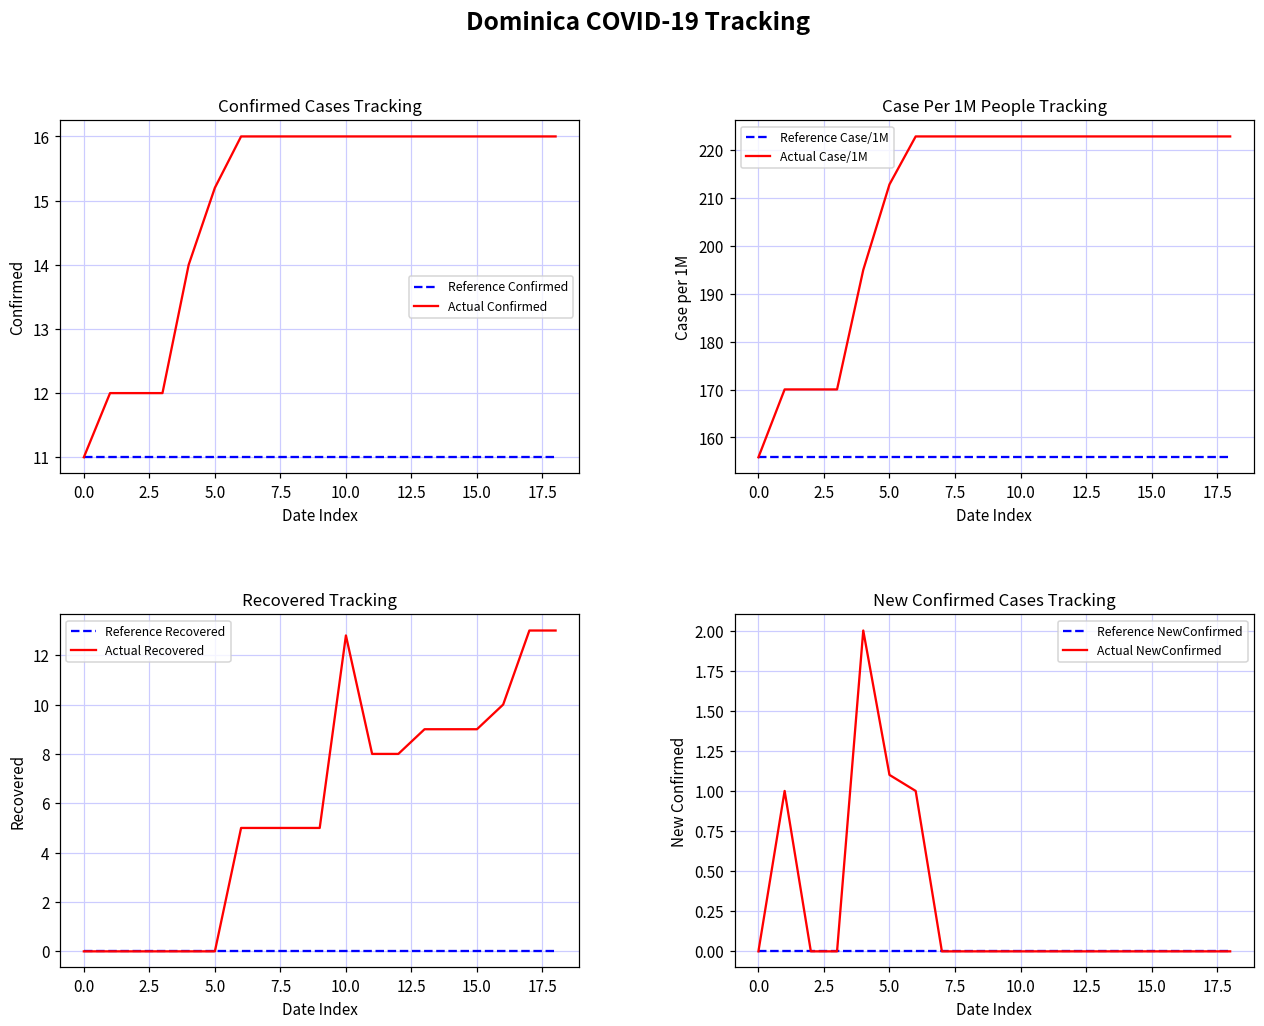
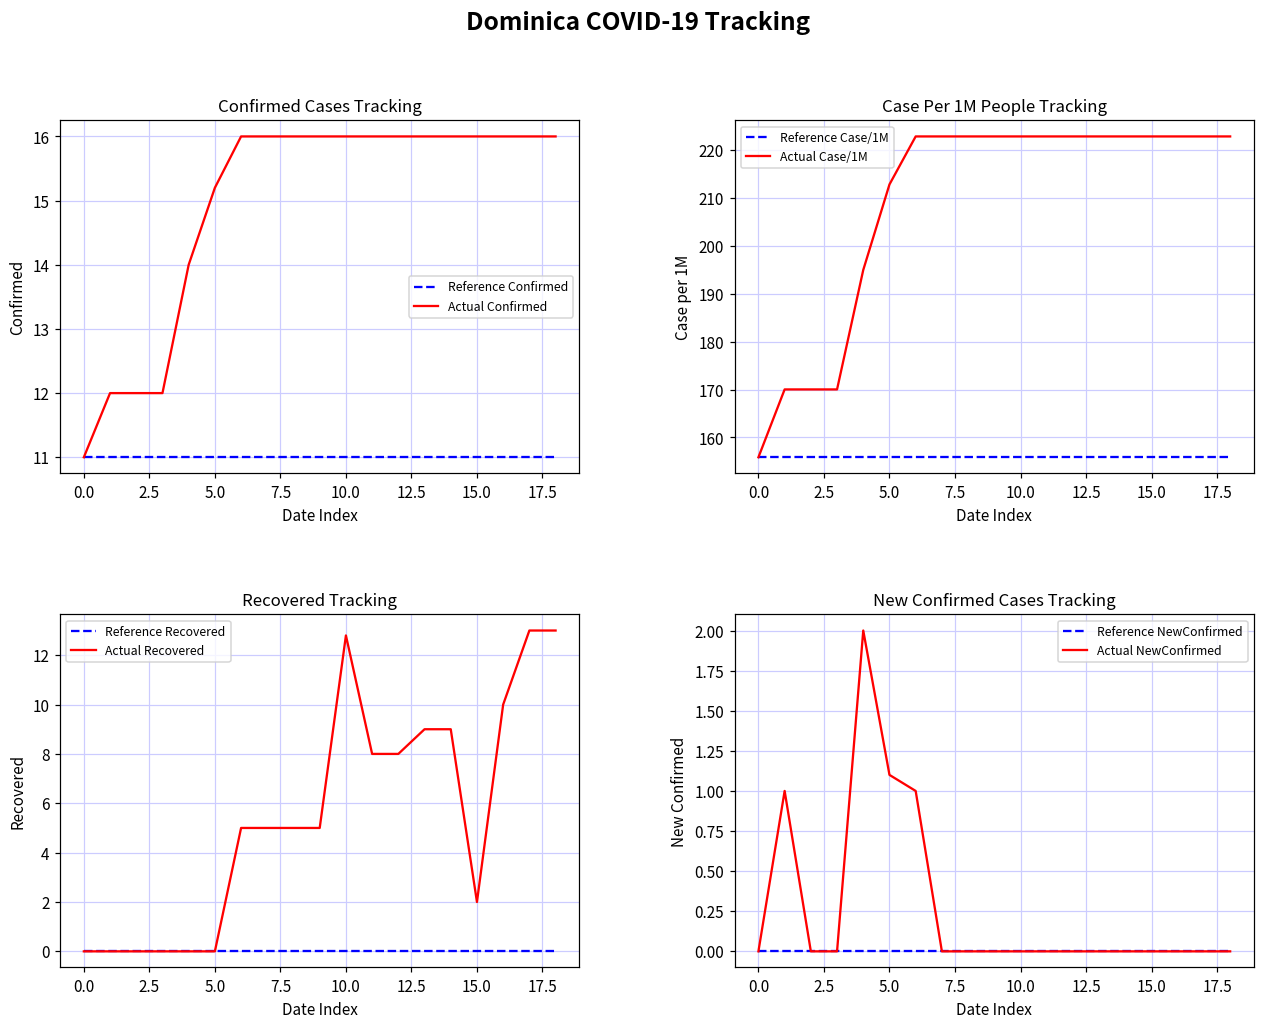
  {
    "Confirmed Cases Tracking": {
      "Reference Confirmed": {
        "5.0": 11.0,
        "10.0": 11.0,
        "15.0": 11.0
      },
      "Actual Confirmed": {
        "5.0": 15.2,
        "10.0": 16.0,
        "15.0": 16.0
      }
    },
    "Case Per 1M People Tracking": {
      "Reference Case/1M": {
        "5.0": 156,
        "10.0": 156,
        "15.0": 156
      },
      "Actual Case/1M": {
        "5.0": 213,
        "10.0": 223,
        "15.0": 223
      }
    },
    "Recovered Tracking": {
      "Reference Recovered": {
        "10.0": 0,
        "15.0": 0
      },
      "Actual Recovered": {
        "10.0": 12.8,
-       "15.0": 9
+       "15.0": 2
      }
    },
    "New Confirmed Cases Tracking": {
      "Reference NewConfirmed": {
        "5.0": 0.00
      },
      "Actual NewConfirmed": {
        "5.0": 1.10
      }
    }
  }
